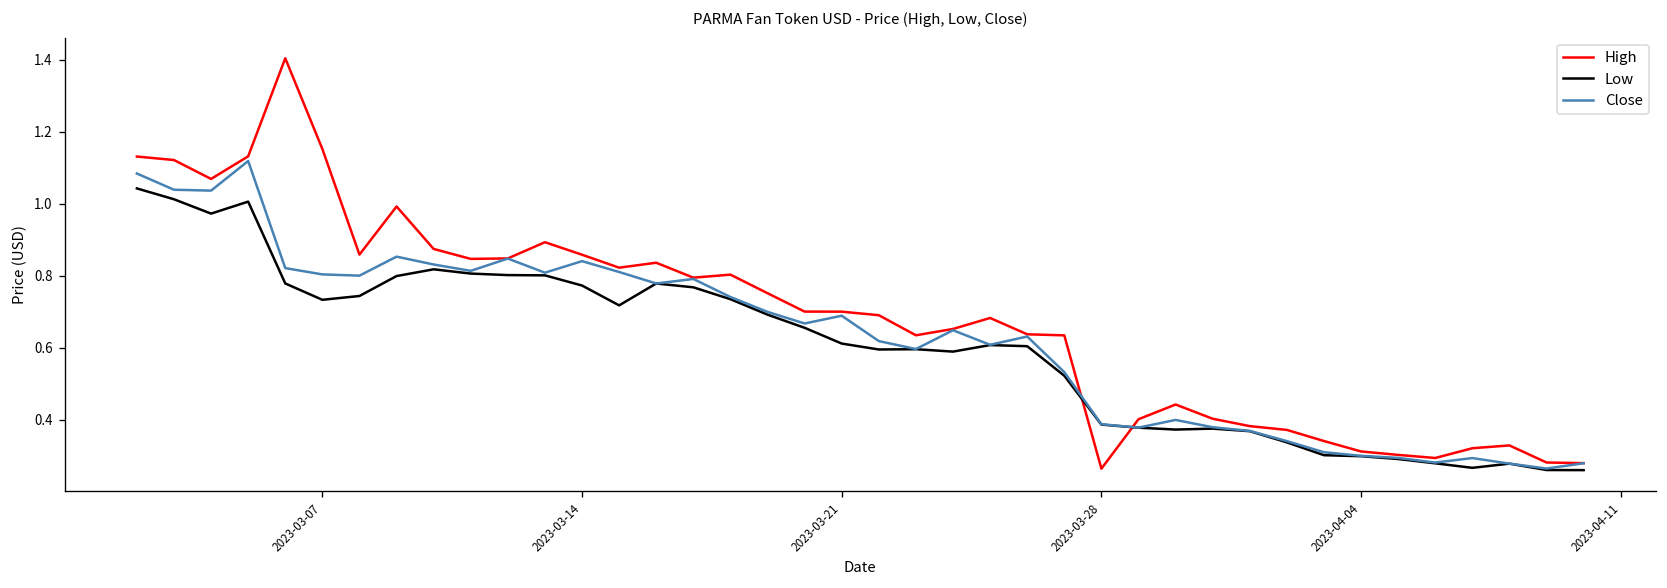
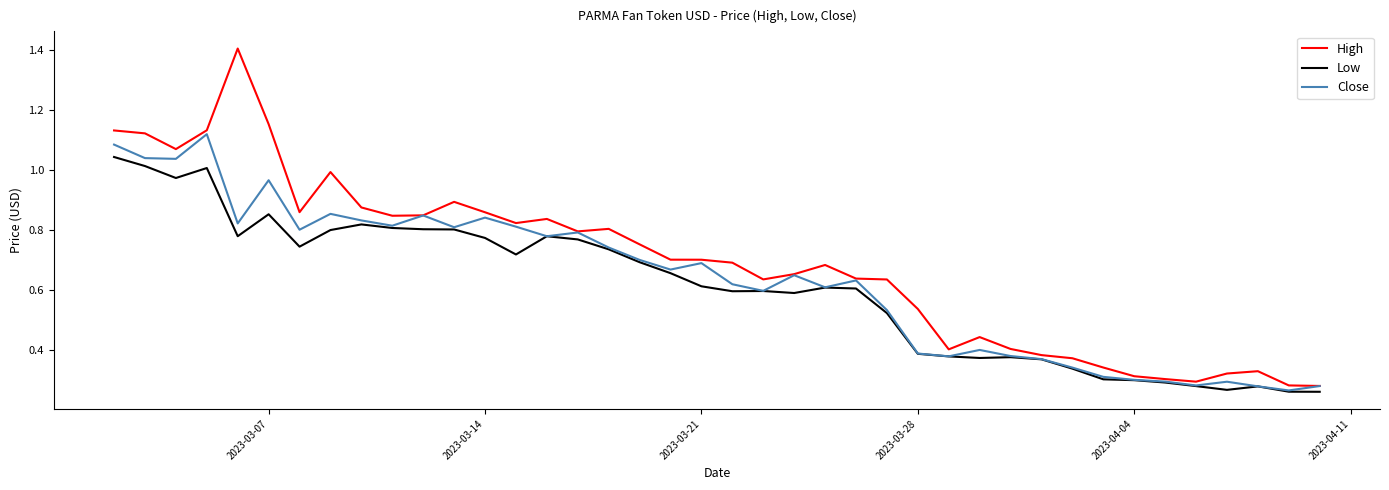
  {
    "High": {
      "2023-03-07": 1.15,
      "2023-03-14": 0.86,
      "2023-03-21": 0.70,
-     "2023-03-28": 0.26,
+     "2023-03-28": 0.54,
      "2023-04-04": 0.31
    },
    "Low": {
-     "2023-03-07": 0.73,
+     "2023-03-07": 0.85,
      "2023-03-14": 0.77,
      "2023-03-21": 0.61
    },
    "Close": {
-     "2023-03-07": 0.80,
+     "2023-03-07": 0.97,
      "2023-03-14": 0.84,
      "2023-03-21": 0.69
    }
  }
